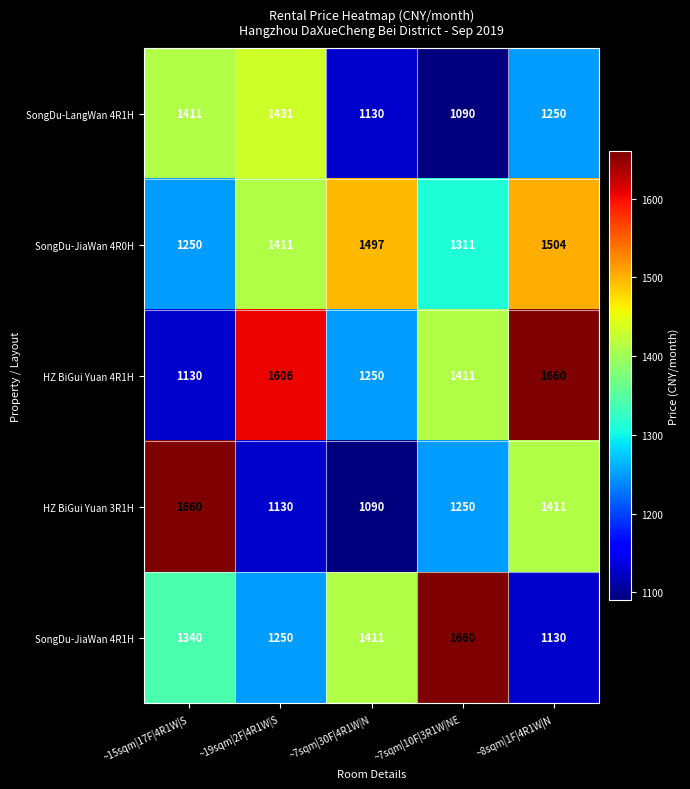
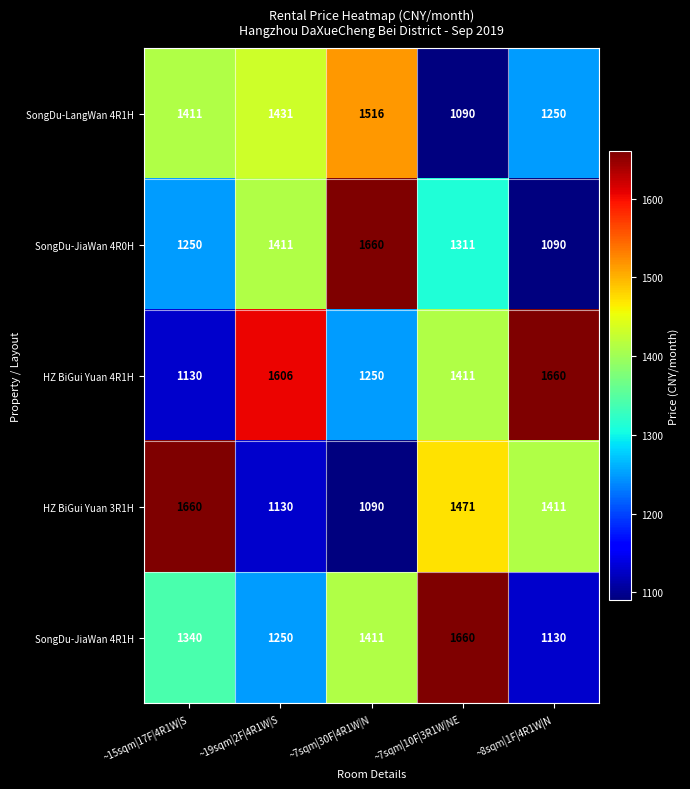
  {
    "SongDu-LangWan 4R1H": {
      "~15sqm|17F|4R1W|S": 1411,
      "~19sqm|2F|4R1W|S": 1431,
-     "~7sqm|30F|4R1W|N": 1130,
+     "~7sqm|30F|4R1W|N": 1516,
      "~7sqm|10F|3R1W|NE": 1090,
      "~8sqm|1F|4R1W|N": 1250
    },
    "SongDu-JiaWan 4R0H": {
      "~15sqm|17F|4R1W|S": 1250,
      "~19sqm|2F|4R1W|S": 1411,
-     "~7sqm|30F|4R1W|N": 1497,
+     "~7sqm|30F|4R1W|N": 1660,
      "~7sqm|10F|3R1W|NE": 1311,
-     "~8sqm|1F|4R1W|N": 1504
+     "~8sqm|1F|4R1W|N": 1090
    },
    "HZ BiGui Yuan 4R1H": {
      "~15sqm|17F|4R1W|S": 1130,
      "~19sqm|2F|4R1W|S": 1606,
      "~7sqm|30F|4R1W|N": 1250,
      "~7sqm|10F|3R1W|NE": 1411,
      "~8sqm|1F|4R1W|N": 1660
    },
    "HZ BiGui Yuan 3R1H": {
      "~15sqm|17F|4R1W|S": 1660,
      "~19sqm|2F|4R1W|S": 1130,
      "~7sqm|30F|4R1W|N": 1090,
-     "~7sqm|10F|3R1W|NE": 1250,
+     "~7sqm|10F|3R1W|NE": 1471,
      "~8sqm|1F|4R1W|N": 1411
    },
    "SongDu-JiaWan 4R1H": {
      "~15sqm|17F|4R1W|S": 1340,
      "~19sqm|2F|4R1W|S": 1250,
      "~7sqm|30F|4R1W|N": 1411,
      "~7sqm|10F|3R1W|NE": 1660,
      "~8sqm|1F|4R1W|N": 1130
    }
  }
